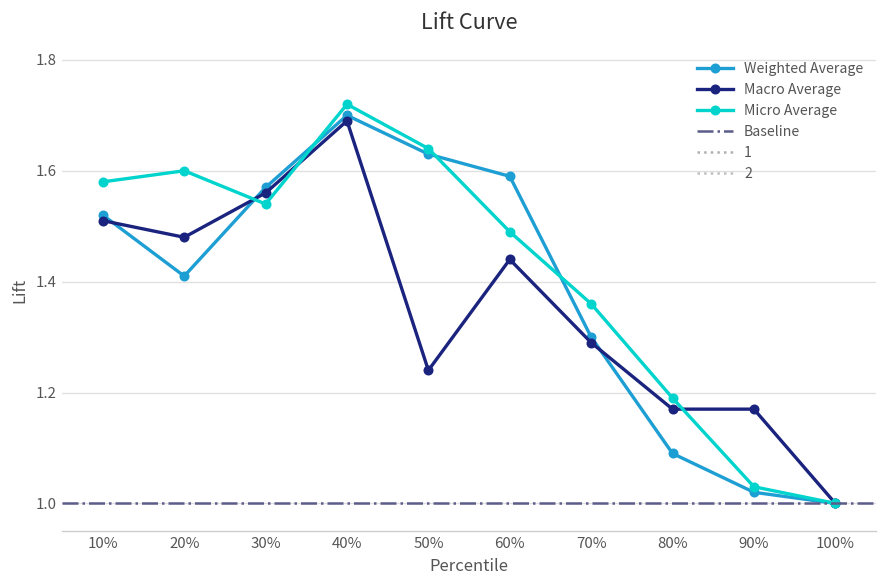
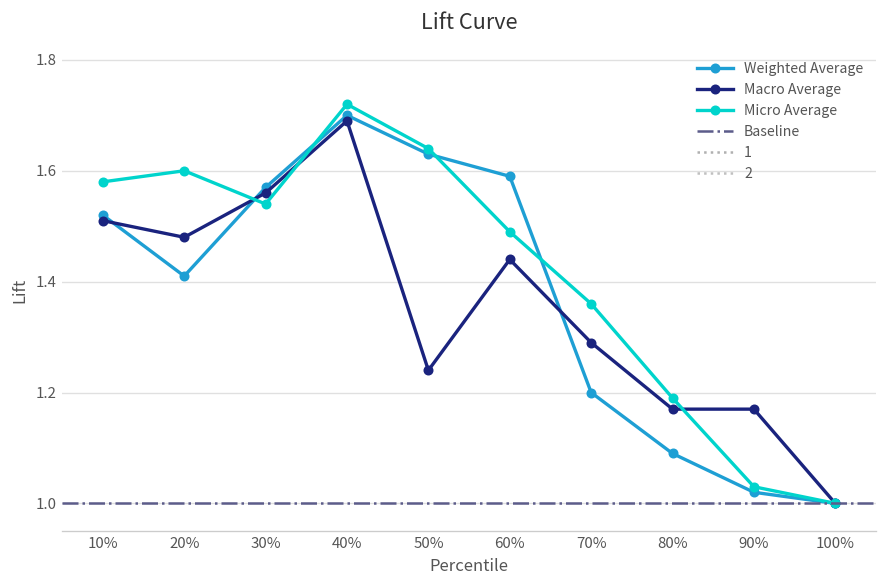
  {
    "Weighted Average": {
      "10%": 1.52,
      "20%": 1.41,
      "30%": 1.57,
      "40%": 1.7,
      "50%": 1.63,
      "60%": 1.59,
-     "70%": 1.3,
+     "70%": 1.2,
      "80%": 1.09,
      "90%": 1.02
    },
    "Macro Average": {
      "10%": 1.51,
      "20%": 1.48,
      "30%": 1.56,
      "40%": 1.69,
      "50%": 1.24,
      "60%": 1.44,
      "70%": 1.29,
      "80%": 1.17,
      "90%": 1.17
    },
    "Micro Average": {
      "10%": 1.58,
      "20%": 1.6,
      "30%": 1.54,
      "40%": 1.72,
      "50%": 1.64,
      "60%": 1.49,
      "70%": 1.36,
      "80%": 1.19,
      "90%": 1.03
    }
  }
